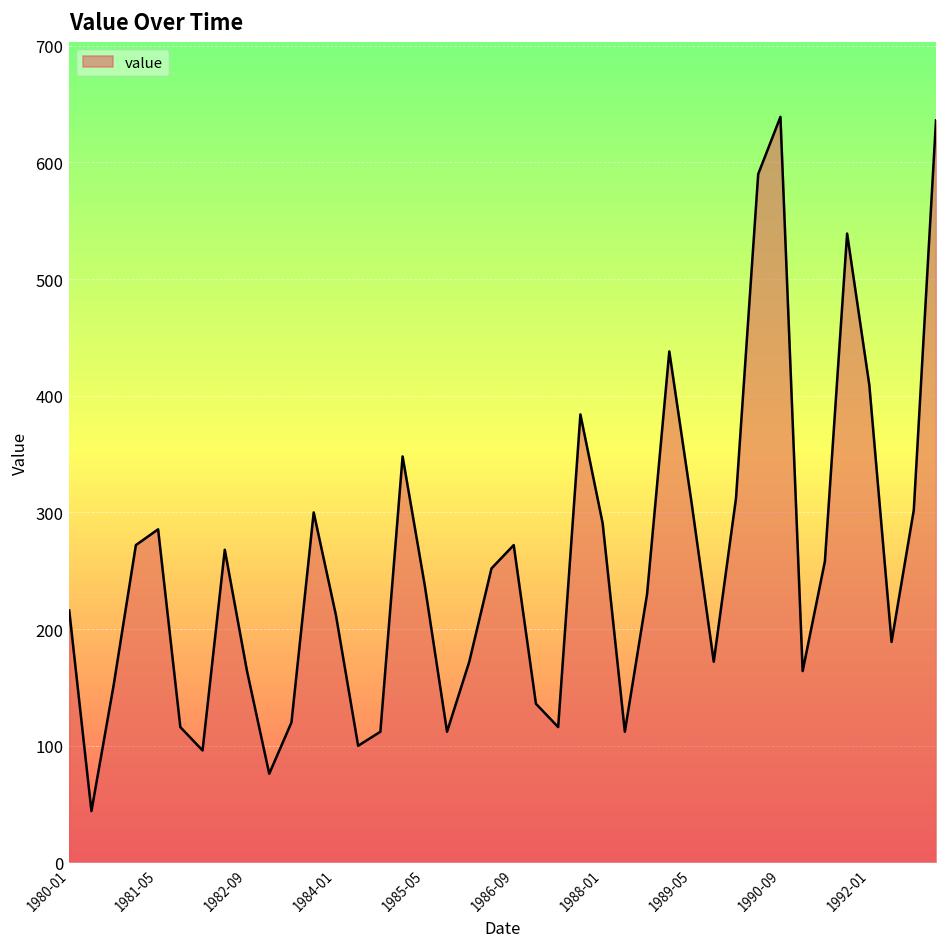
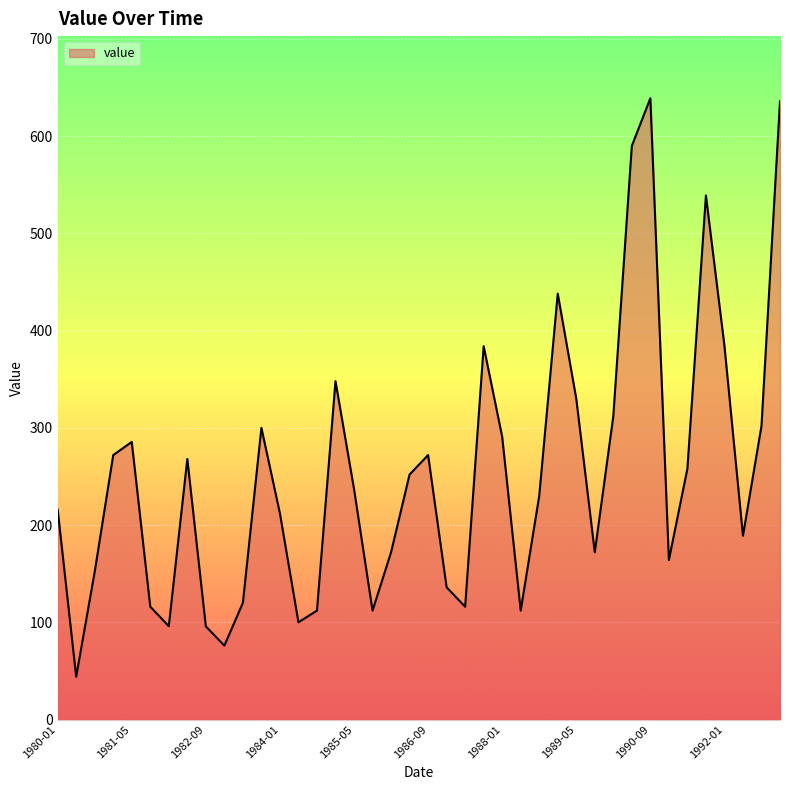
  {
    "1980-01": 220,
    "1981-05": 290,
-   "1982-09": 160,
+   "1982-09": 100,
    "1984-01": 210,
    "1985-05": 240,
    "1986-09": 270,
    "1988-01": 290,
-   "1989-05": 310,
+   "1989-05": 330,
    "1990-09": 640,
-   "1992-01": 410
+   "1992-01": 380
  }
